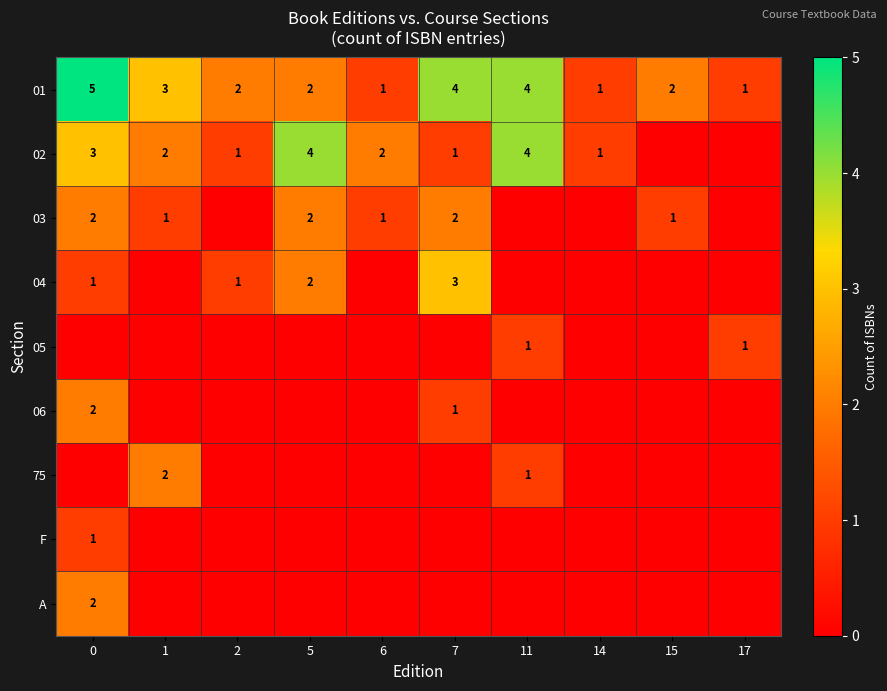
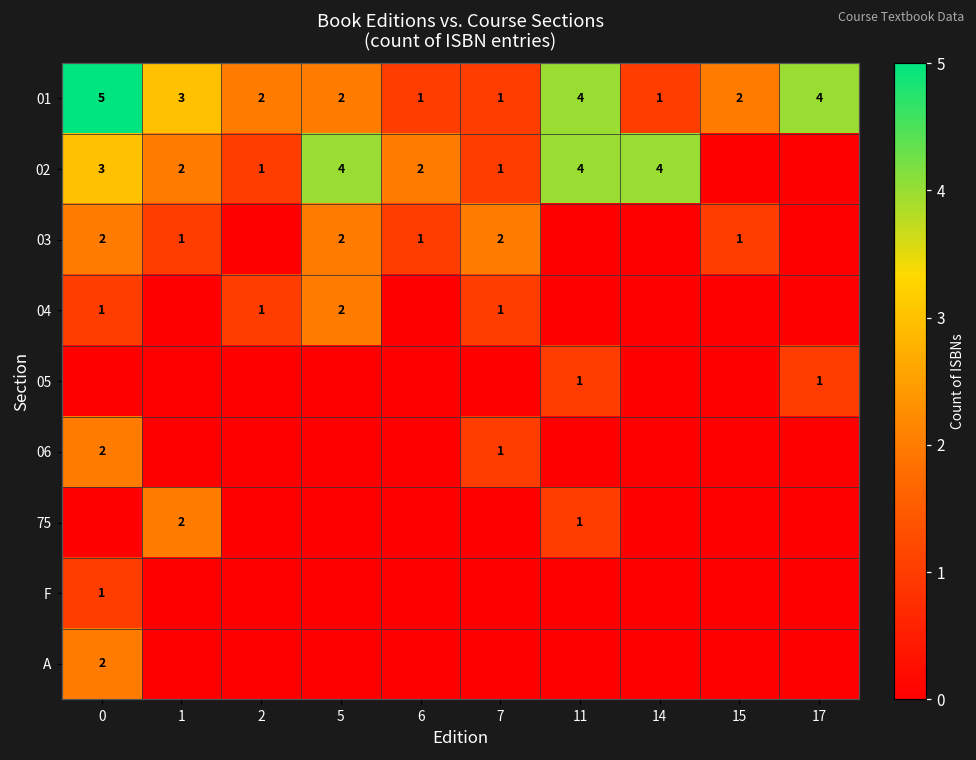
  {
    "01": {
      "0": 5,
      "1": 3,
      "2": 2,
      "5": 2,
      "6": 1,
-     "7": 4,
+     "7": 1,
      "11": 4,
      "14": 1,
      "15": 2,
-     "17": 1
+     "17": 4
    },
    "02": {
      "0": 3,
      "1": 2,
      "2": 1,
      "5": 4,
      "6": 2,
      "7": 1,
      "11": 4,
-     "14": 1
+     "14": 4
    },
    "03": {
      "0": 2,
      "1": 1,
      "5": 2,
      "6": 1,
      "7": 2,
      "15": 1
    },
    "04": {
      "0": 1,
      "2": 1,
      "5": 2,
-     "7": 3
+     "7": 1
    },
    "05": {
      "11": 1,
      "17": 1
    },
    "06": {
      "0": 2,
      "7": 1
    },
    "75": {
      "1": 2,
      "11": 1
    },
    "F": {
      "0": 1
    },
    "A": {
      "0": 2
    }
  }
